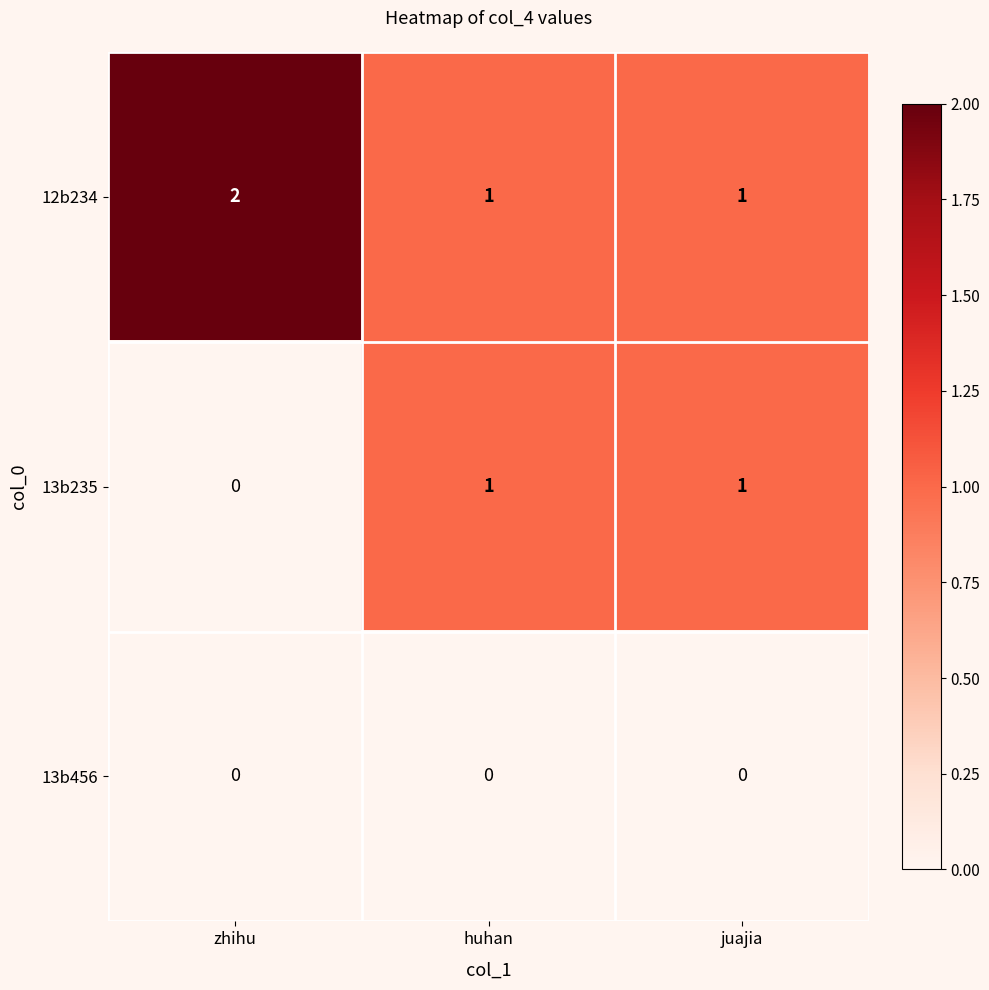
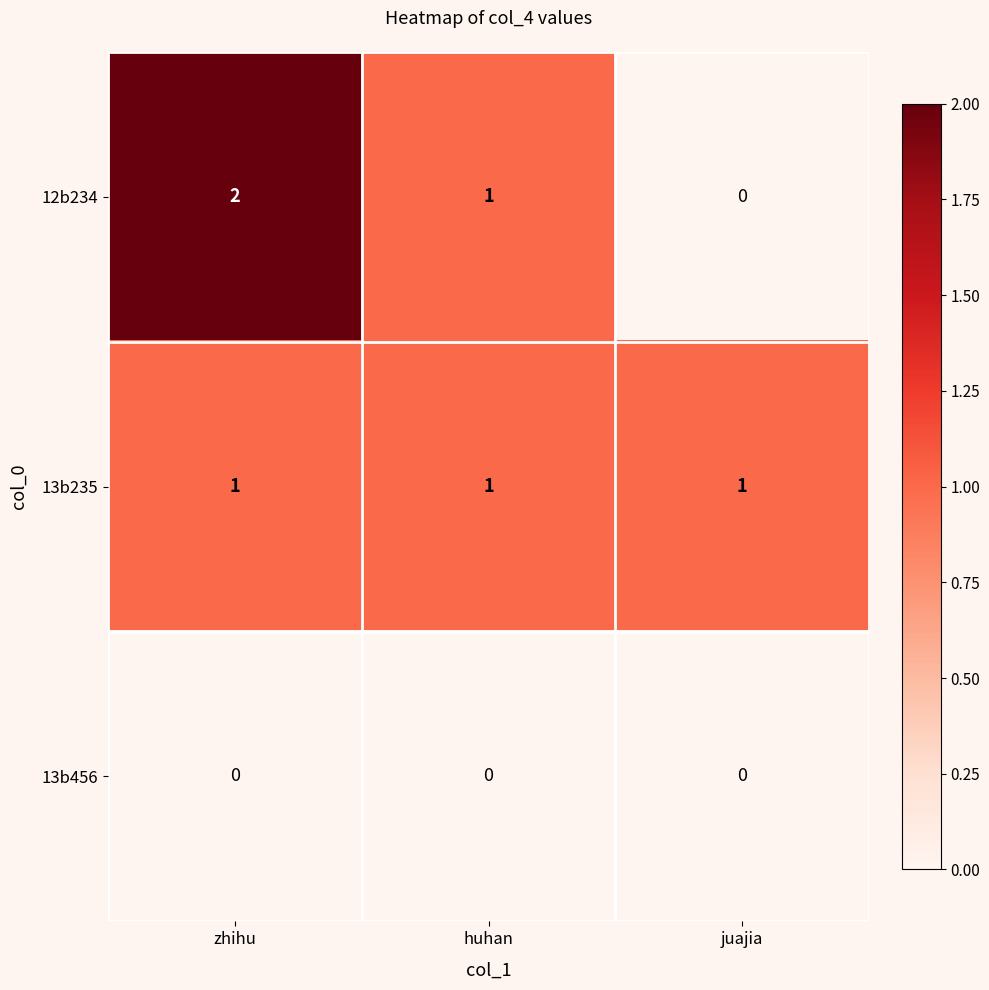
  {
    "12b234": {
      "zhihu": 2,
      "huhan": 1,
-     "juajia": 1
+     "juajia": 0
    },
    "13b235": {
-     "zhihu": 0,
+     "zhihu": 1,
      "huhan": 1,
      "juajia": 1
    },
    "13b456": {
      "zhihu": 0,
      "huhan": 0,
      "juajia": 0
    }
  }
